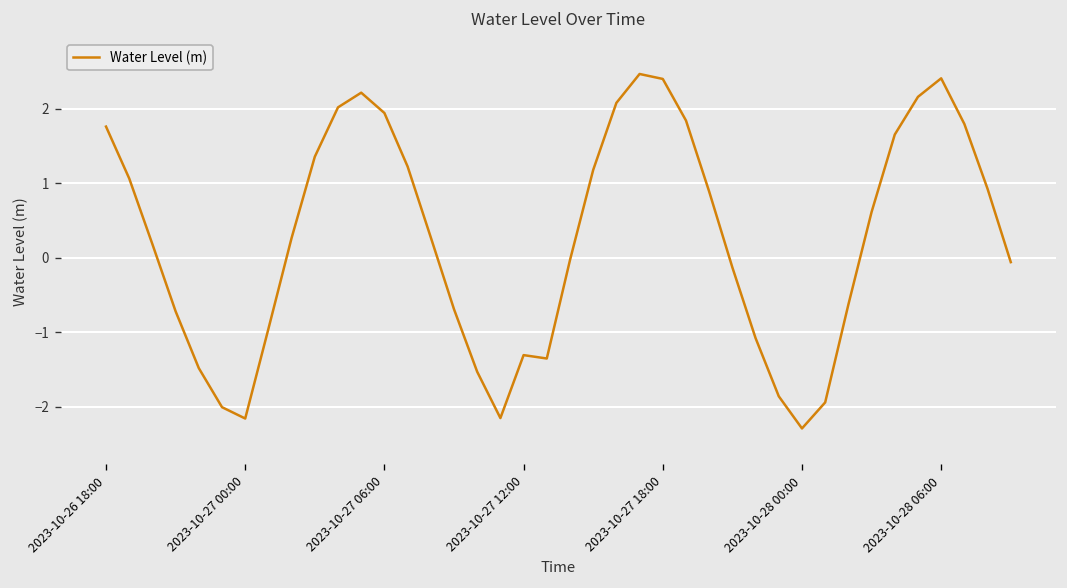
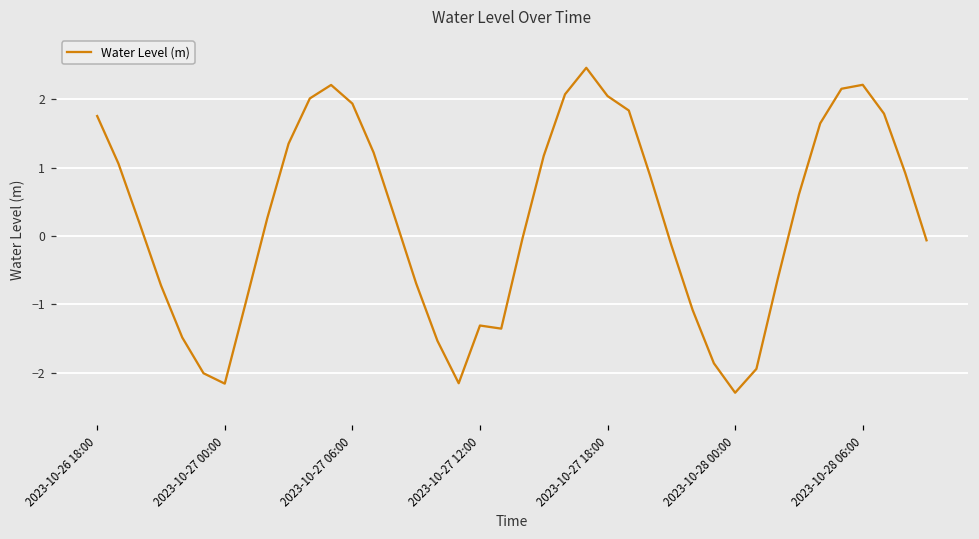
  {
    "2023-10-26 18:00": 1.8,
    "2023-10-27 00:00": -2.2,
    "2023-10-27 06:00": 1.9,
    "2023-10-27 12:00": -1.3,
-   "2023-10-27 18:00": 2.4,
+   "2023-10-27 18:00": 2.1,
    "2023-10-28 00:00": -2.3,
-   "2023-10-28 06:00": 2.4
+   "2023-10-28 06:00": 2.2
  }
